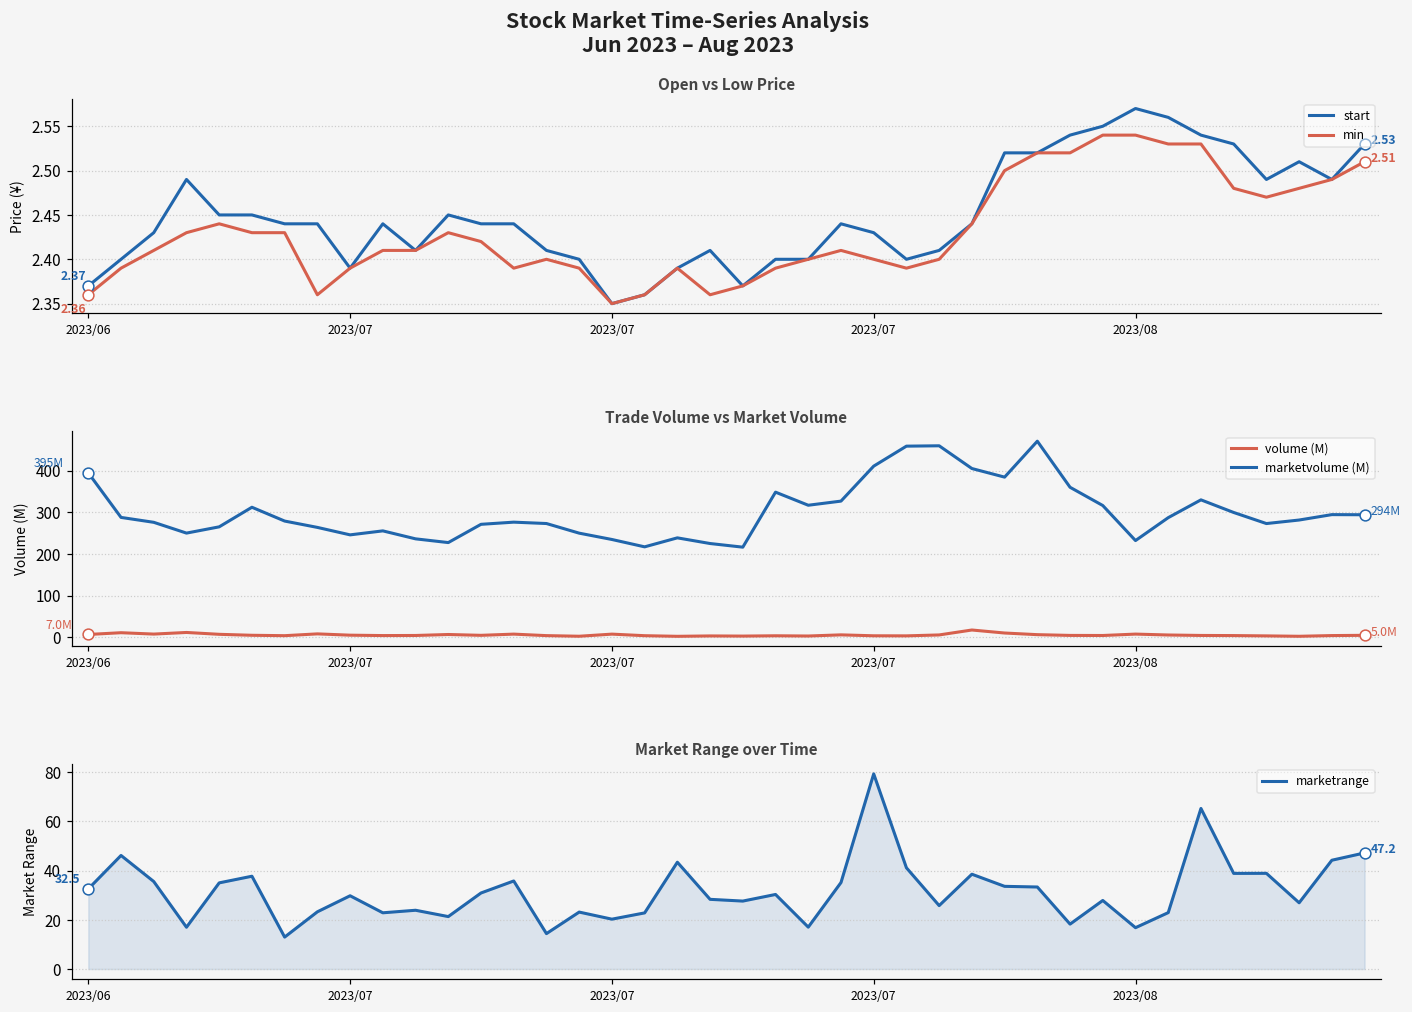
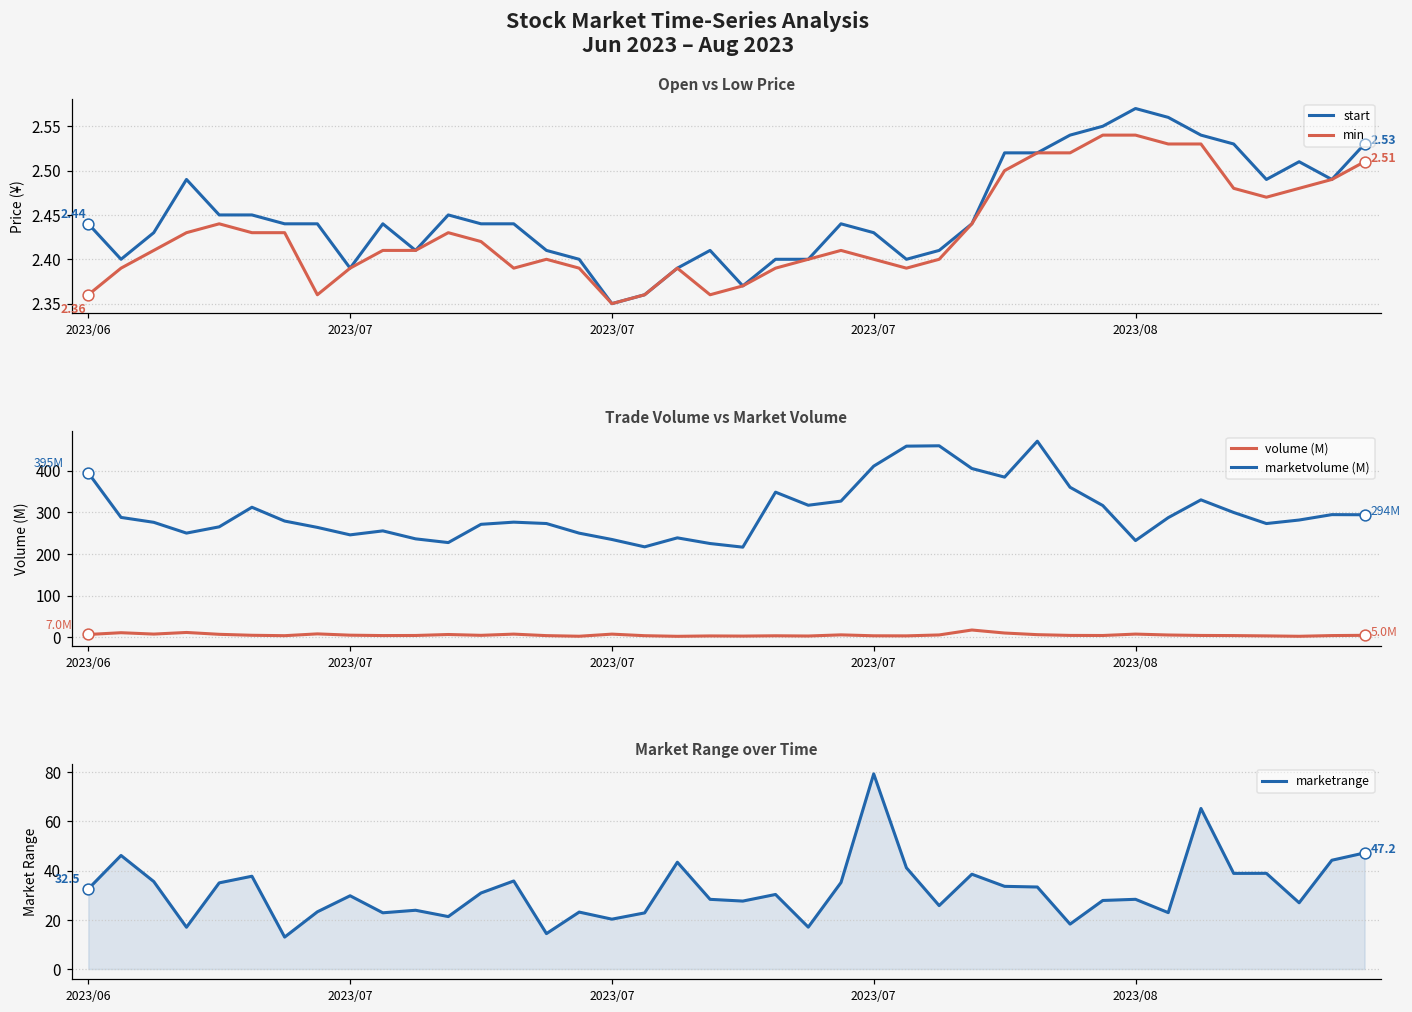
  {
    "Open vs Low Price": {
      "start": {
-       "2023/06": 2.37
+       "2023/06": 2.44
      },
      "min": {
        "2023/08": 2.54
      }
    },
    "Trade Volume vs Market Volume": {
      "volume (M)": {
        "2023/08": 10
      },
      "marketvolume (M)": {
        "2023/08": 230
      }
    },
    "Market Range over Time": {
      "marketrange": {
-       "2023/08": 17
+       "2023/08": 28
      }
    }
  }
